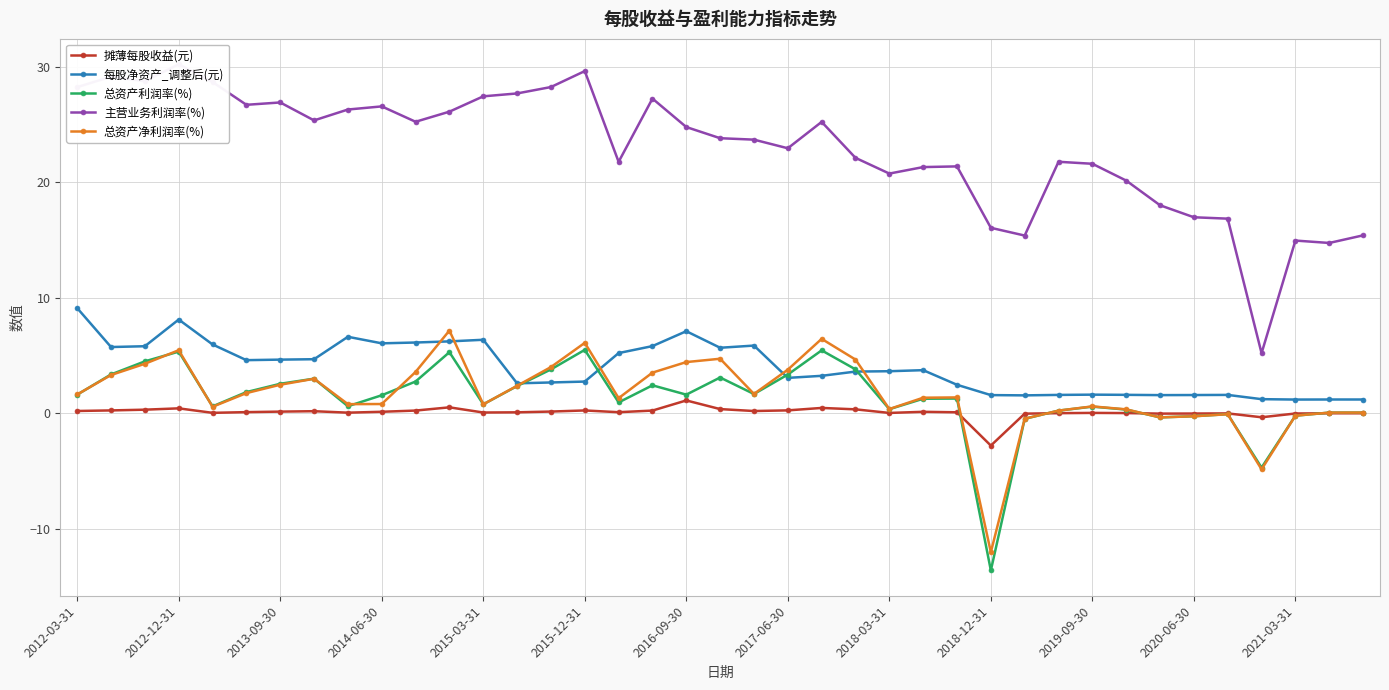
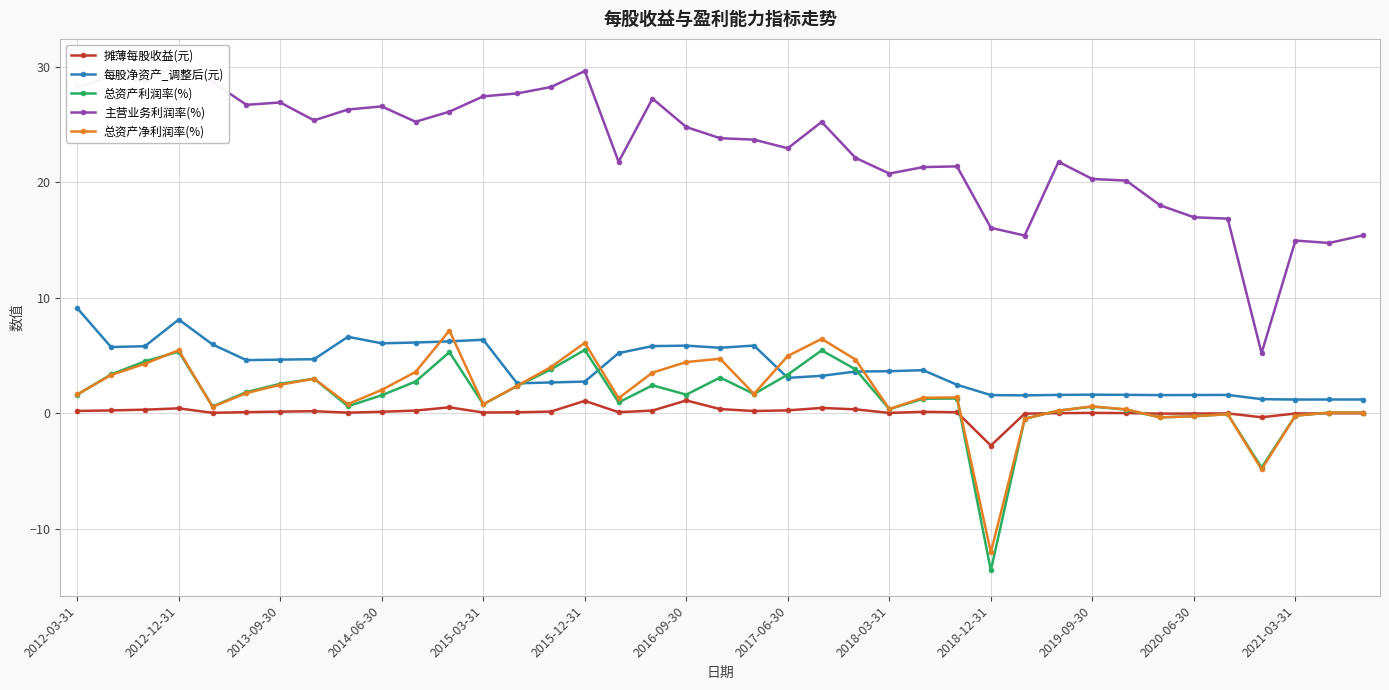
  {
    "摊薄每股收益(元)": {
      "2012-03-31": 0.2,
      "2012-12-31": 0.4,
      "2013-09-30": 0.1,
      "2014-06-30": 0.1,
      "2015-03-31": 0.1,
-     "2015-12-31": 0.3,
+     "2015-12-31": 1.1,
      "2016-09-30": 1.1,
      "2017-06-30": 0.3,
      "2018-03-31": 0.0,
      "2018-12-31": -2.8,
      "2019-09-30": 0.0,
      "2020-06-30": 0.0
    },
    "每股净资产_调整后(元)": {
      "2012-03-31": 9.1,
      "2012-12-31": 8.1,
      "2013-09-30": 4.6,
      "2014-06-30": 6.1,
      "2015-03-31": 6.4,
      "2015-12-31": 2.7,
-     "2016-09-30": 7.1,
+     "2016-09-30": 5.9,
      "2017-06-30": 3.1,
      "2018-03-31": 3.6,
      "2018-12-31": 1.6,
      "2019-09-30": 1.6,
      "2020-06-30": 1.6,
      "2021-03-31": 1.2
    },
    "总资产利润率(%)": {
      "2014-06-30": 1.6,
      "2015-12-31": 5.5,
      "2016-09-30": 1.6,
      "2017-06-30": 3.4,
      "2018-12-31": -13.6
    },
    "主营业务利润率(%)": {
      "2013-09-30": 26.9,
      "2014-06-30": 26.6,
      "2015-03-31": 27.4,
      "2015-12-31": 29.6,
      "2016-09-30": 24.8,
      "2017-06-30": 22.9,
      "2018-03-31": 20.8,
      "2018-12-31": 16.1,
-     "2019-09-30": 21.6,
+     "2019-09-30": 20.3,
      "2020-06-30": 17.0,
      "2021-03-31": 15.0
    },
    "总资产净利润率(%)": {
-     "2014-06-30": 0.8,
+     "2014-06-30": 2.0,
      "2015-12-31": 6.1,
      "2016-09-30": 4.4,
-     "2017-06-30": 3.8,
+     "2017-06-30": 5.0,
      "2018-12-31": -12.0
    }
  }
